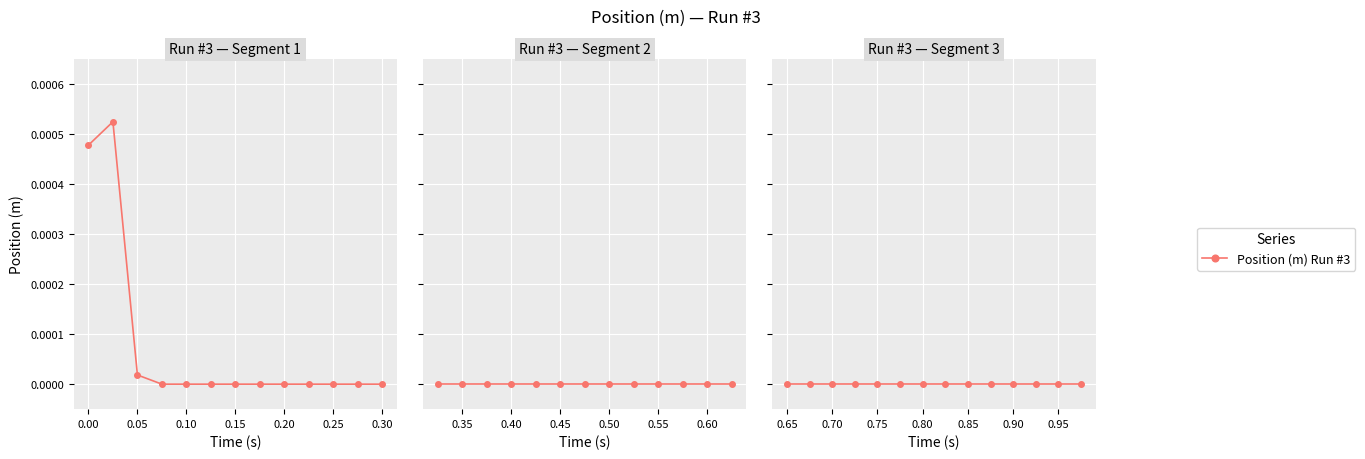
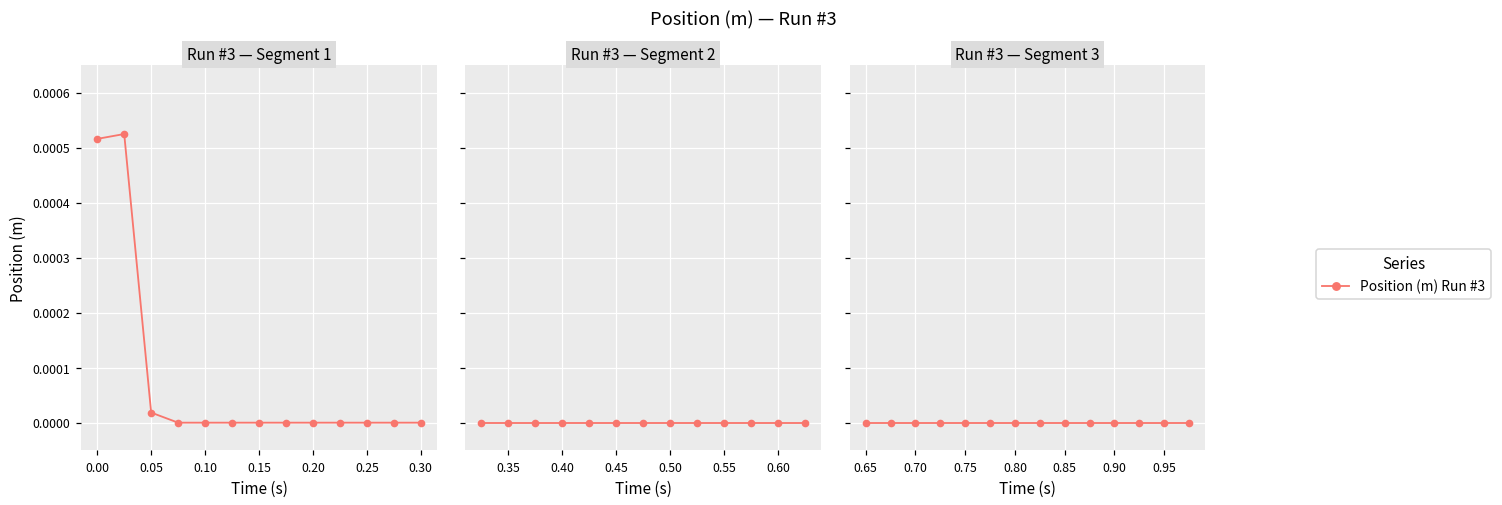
  {
    "Run #3 — Segment 1": {
-     "0.00": 0.00048,
+     "0.00": 0.00052,
      "0.05": 0.00002,
      "0.10": 0.00000,
      "0.15": 0.00000,
      "0.20": 0.00000,
      "0.25": 0.00000,
      "0.30": 0.00000
    }
  }
